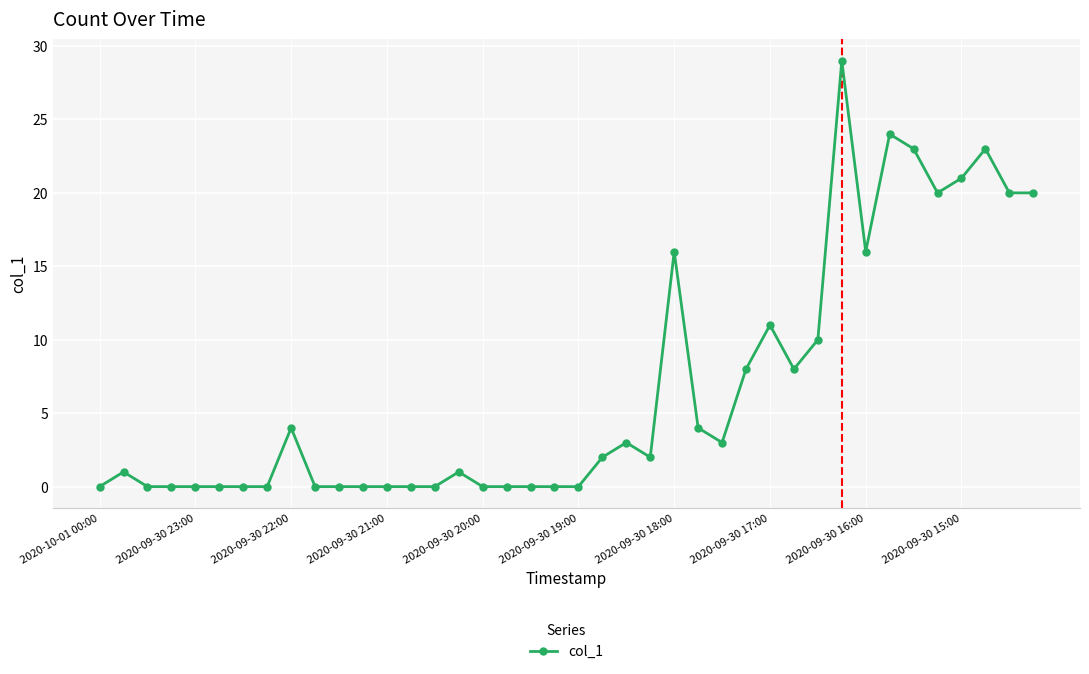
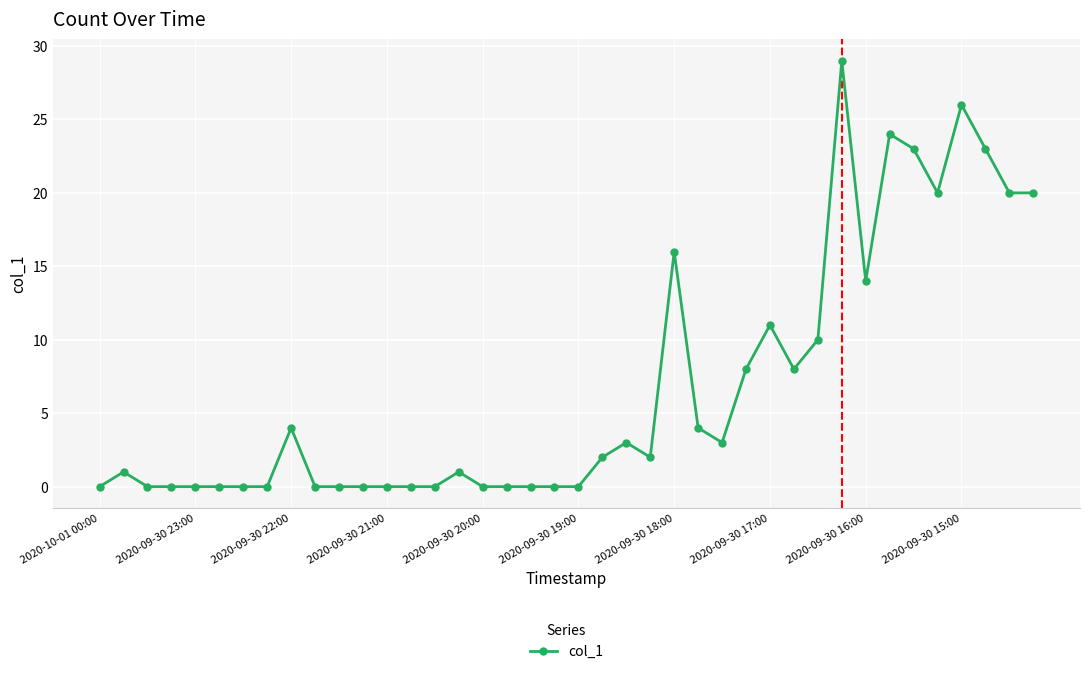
  {
    "2020-10-01 00:00": 0,
    "2020-09-30 23:00": 0,
    "2020-09-30 22:00": 4,
    "2020-09-30 21:00": 0,
    "2020-09-30 20:00": 0,
    "2020-09-30 19:00": 0,
    "2020-09-30 18:00": 16,
    "2020-09-30 17:00": 11,
-   "2020-09-30 16:00": 16,
-   "2020-09-30 15:00": 21
+   "2020-09-30 16:00": 14,
+   "2020-09-30 15:00": 26
  }
